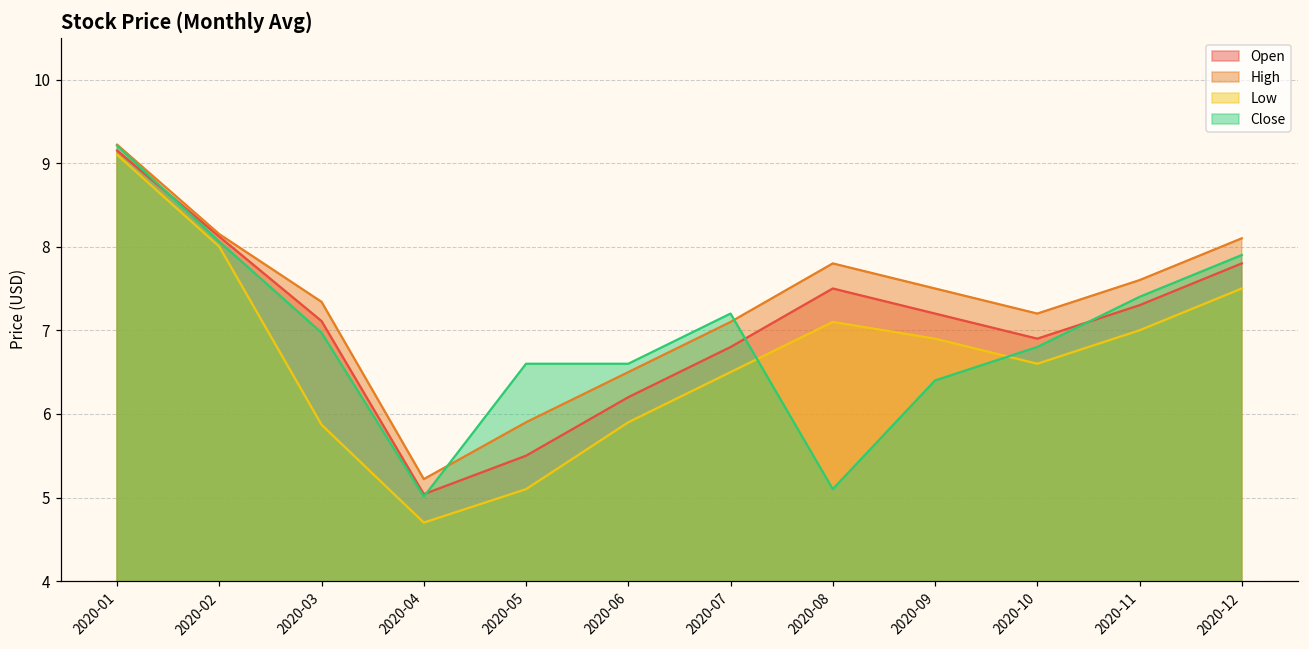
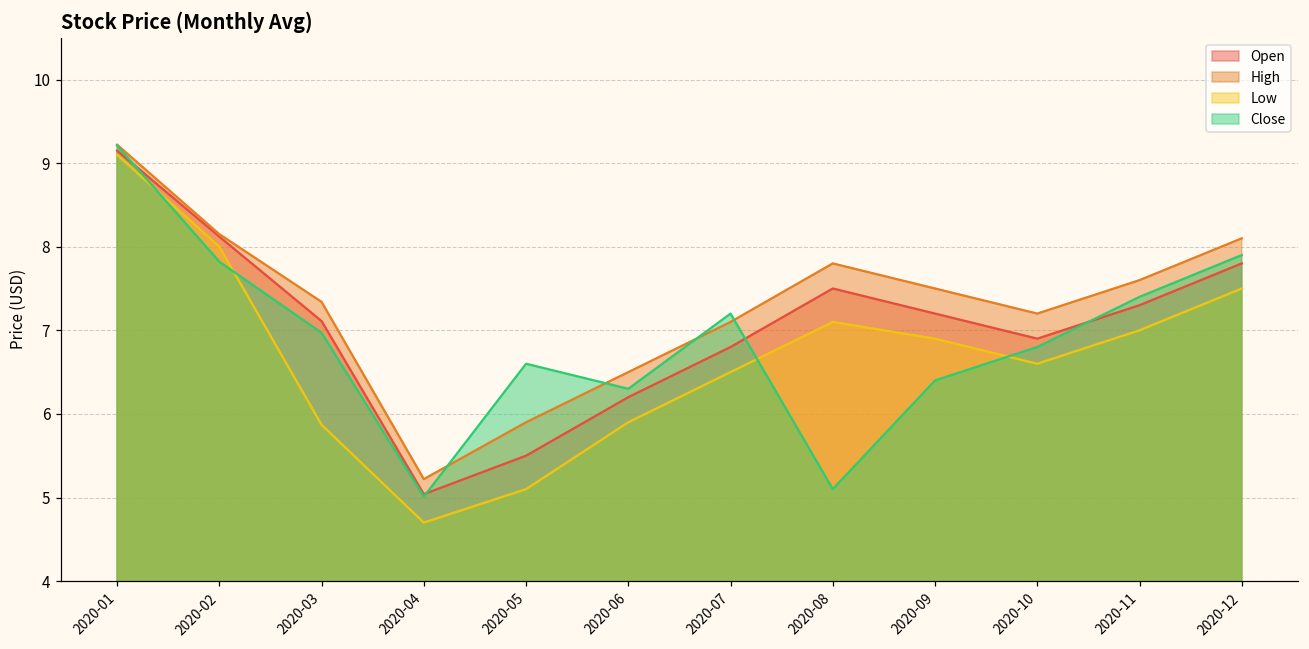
  {
    "Close": {
-     "2020-02": 8.1,
+     "2020-02": 7.8,
      "2020-03": 7.0,
      "2020-05": 6.6,
-     "2020-06": 6.6,
+     "2020-06": 6.3,
      "2020-07": 7.2,
      "2020-08": 5.1,
      "2020-09": 6.4,
      "2020-10": 6.8,
      "2020-11": 7.4,
      "2020-12": 7.9
    }
  }
